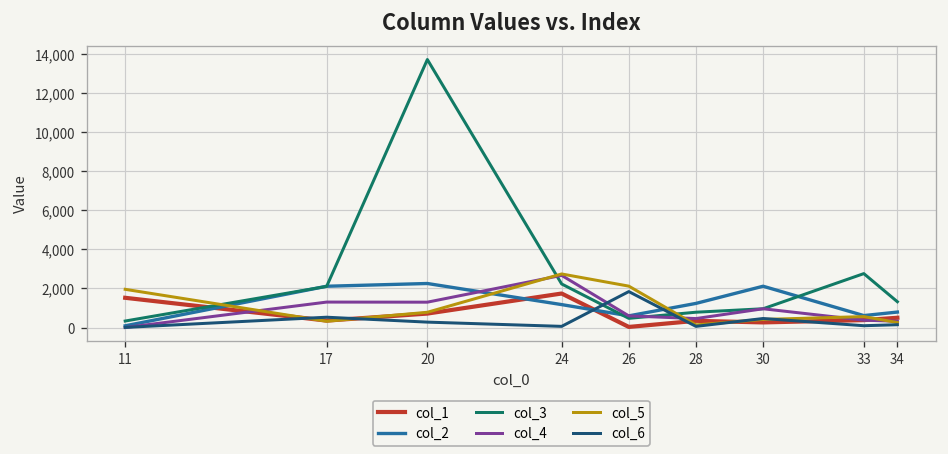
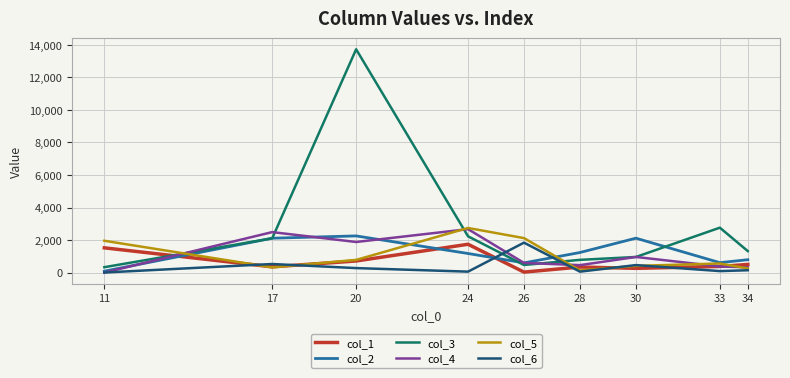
  {
    "col_1": {
      "11": "1,500",
      "24": "1,700",
      "26": "0",
      "34": "500"
    },
    "col_4": {
-     "17": "1,300",
-     "20": "1,300"
+     "17": "2,500",
+     "20": "1,900"
    },
    "col_5": {
      "11": "2,000",
      "26": "2,100"
    }
  }
